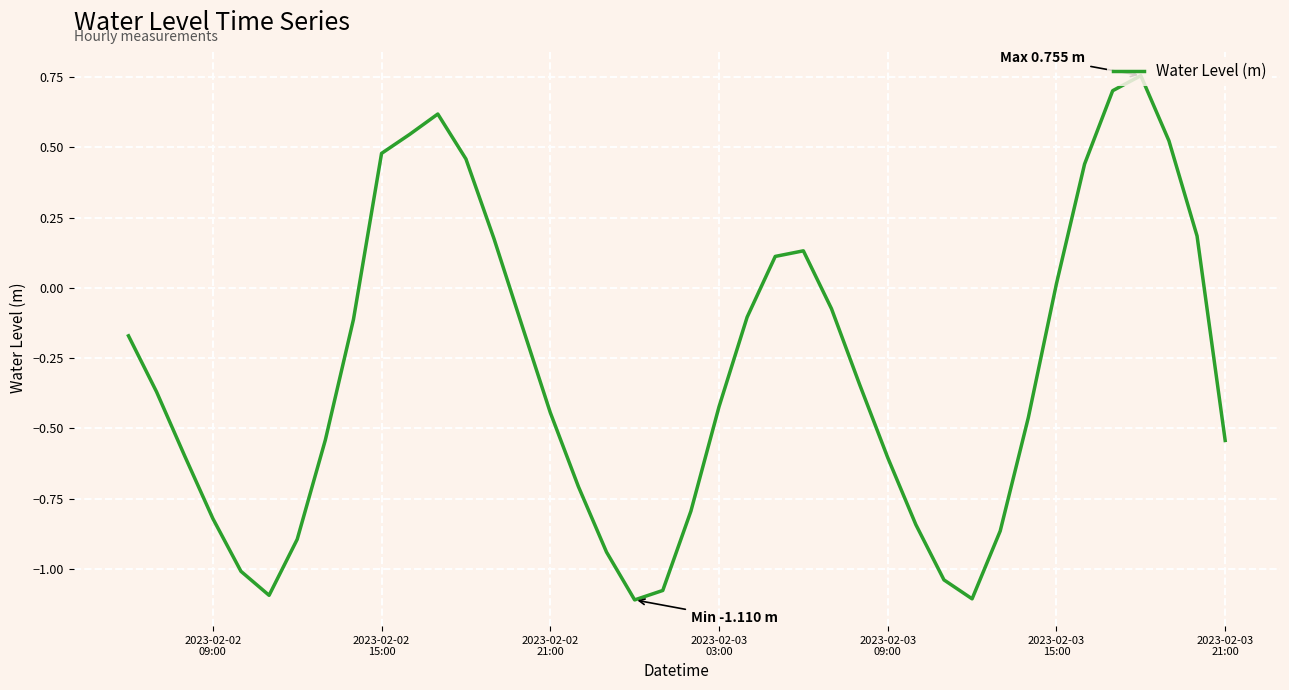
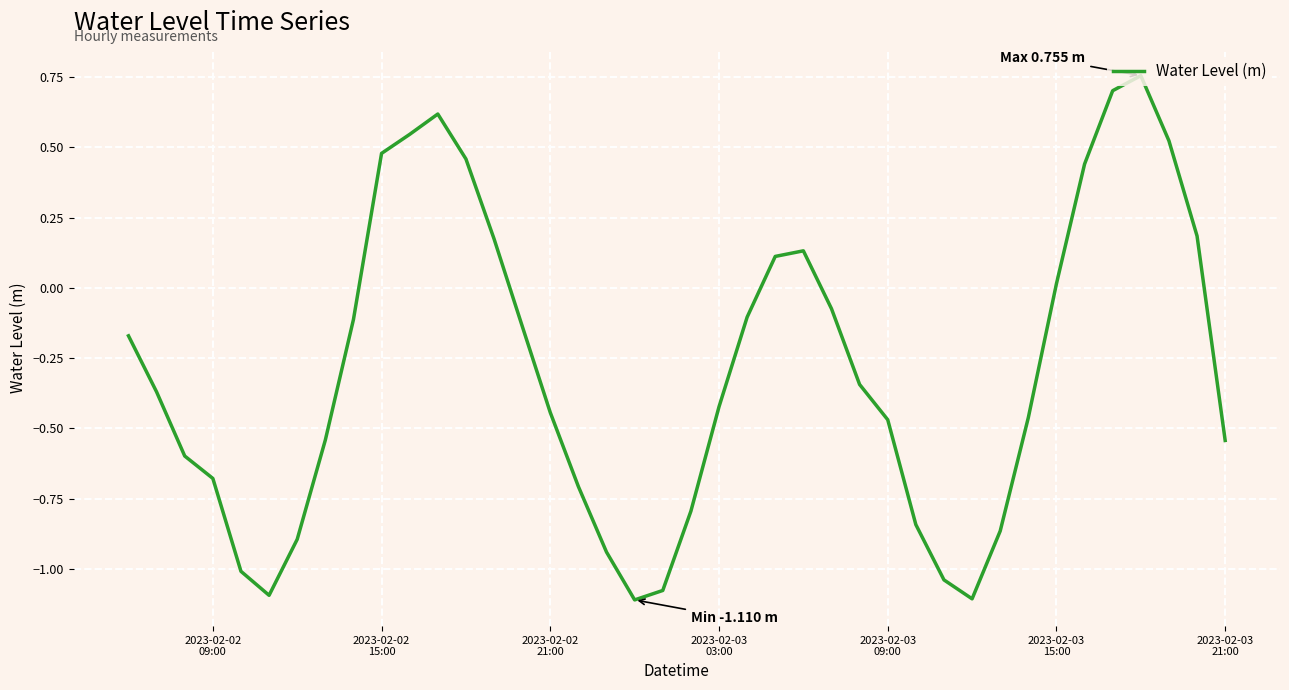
  {
-   "2023-02-02 09:00": -0.82,
+   "2023-02-02 09:00": -0.68,
    "2023-02-02 15:00": 0.48,
    "2023-02-02 21:00": -0.44,
    "2023-02-03 03:00": -0.42,
-   "2023-02-03 09:00": -0.60,
+   "2023-02-03 09:00": -0.47,
    "2023-02-03 15:00": 0.01,
    "2023-02-03 21:00": -0.54
  }
